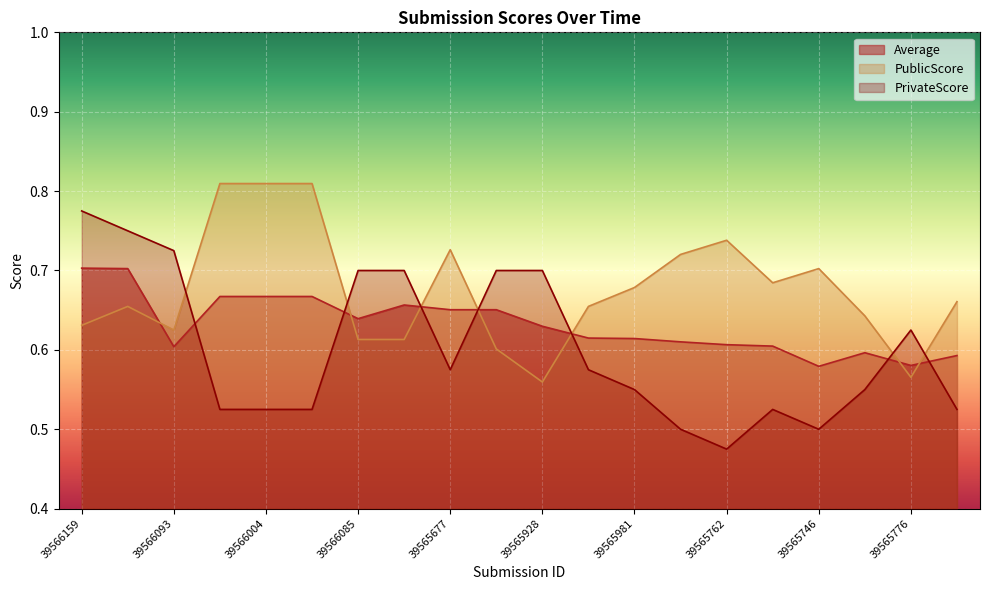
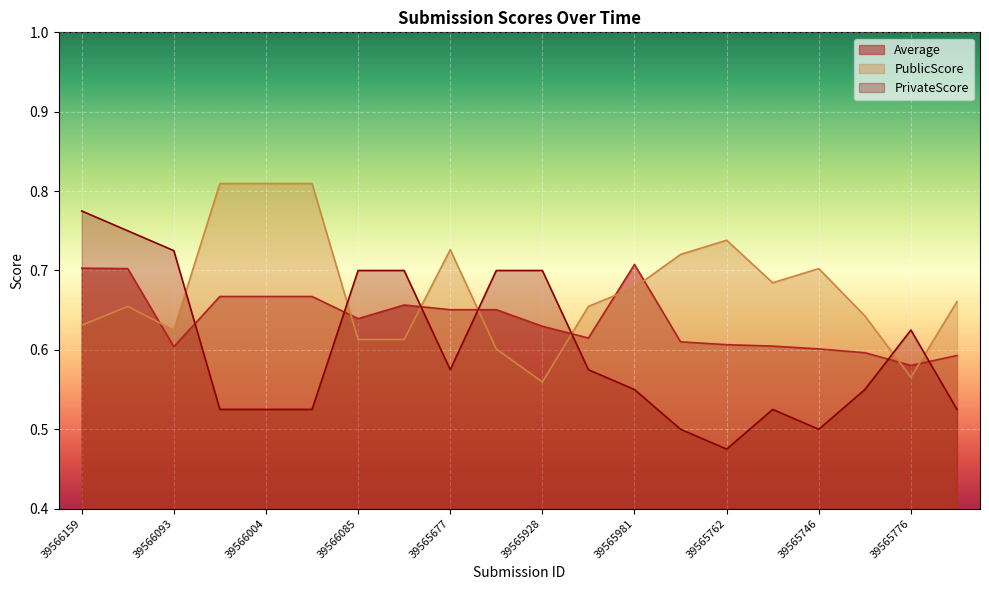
  {
    "Average": {
      "39566159": 0.70,
      "39566093": 0.60,
      "39566004": 0.67,
      "39566085": 0.64,
      "39565677": 0.65,
      "39565928": 0.63,
-     "39565981": 0.61,
+     "39565981": 0.71,
      "39565762": 0.61,
-     "39565746": 0.58,
+     "39565746": 0.60,
      "39565776": 0.58
    }
  }
